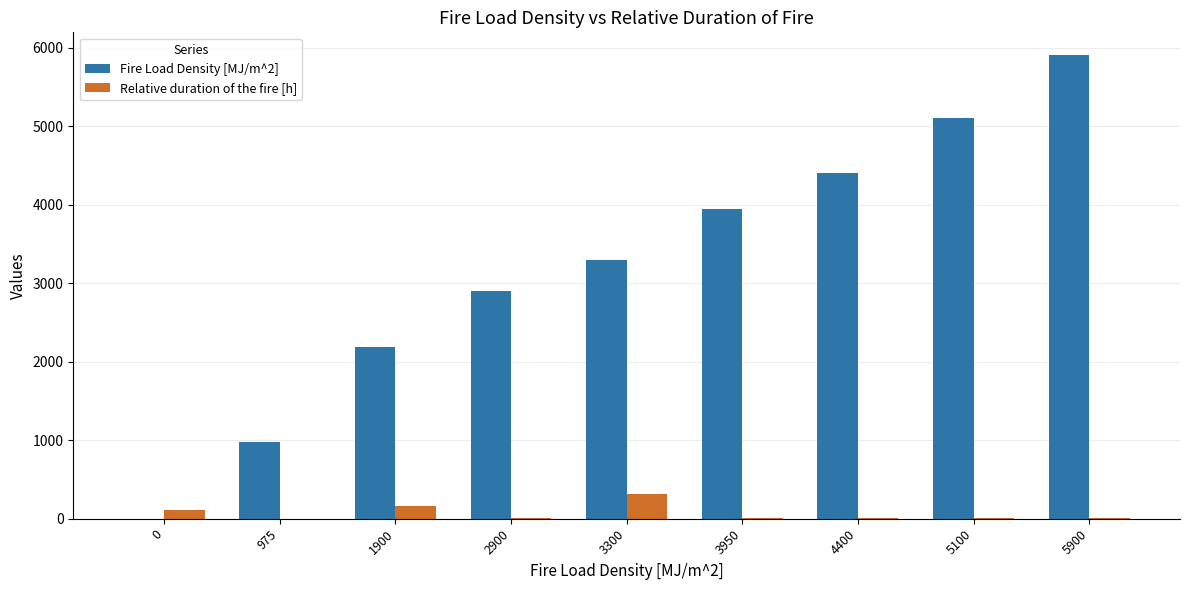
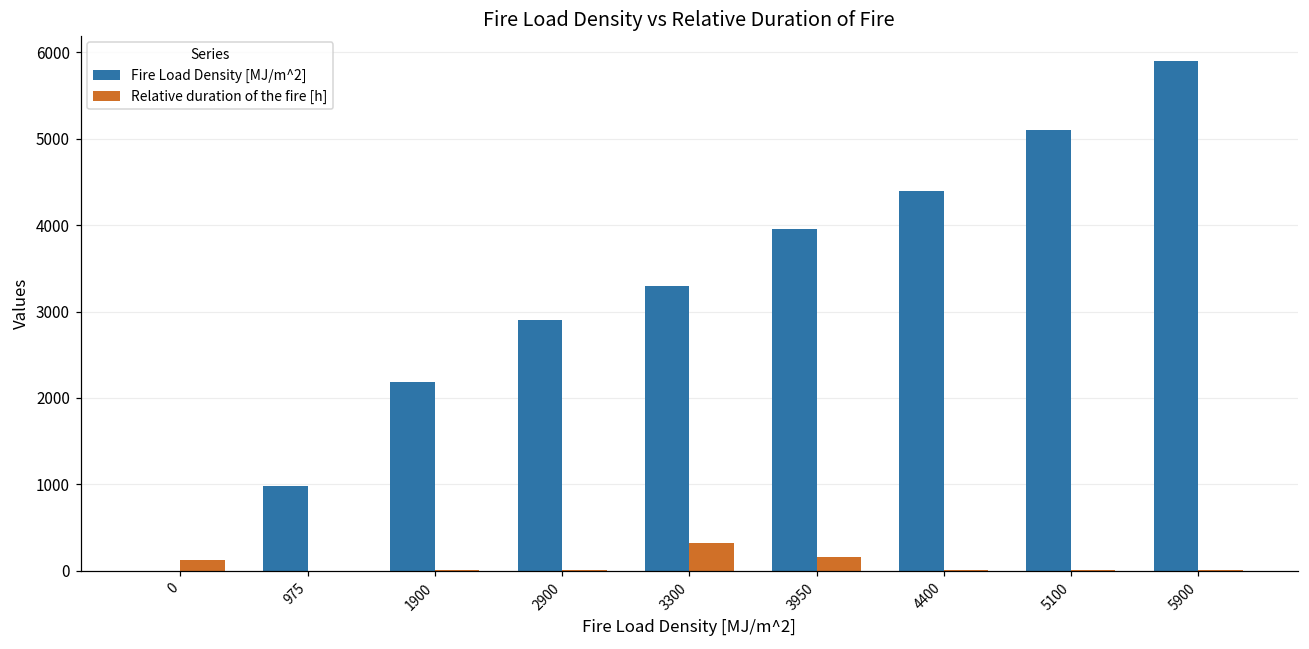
  {
    "Fire Load Density [MJ/m^2]": {
      "0": 0,
      "975": 1000,
      "1900": 2200,
      "2900": 2900,
      "3300": 3300,
      "3950": 4000,
      "4400": 4400,
      "5100": 5100,
      "5900": 5900
    },
    "Relative duration of the fire [h]": {
      "0": 100,
-     "1900": 200,
+     "1900": 0,
      "3300": 300,
-     "3950": 0
+     "3950": 200
    }
  }
